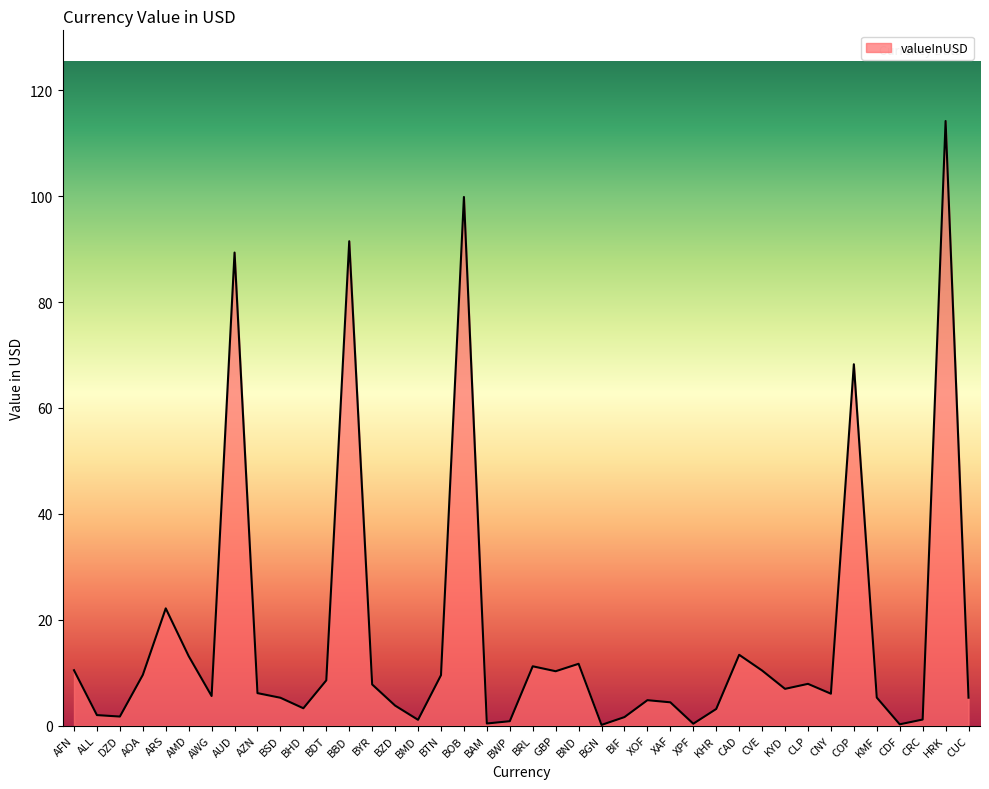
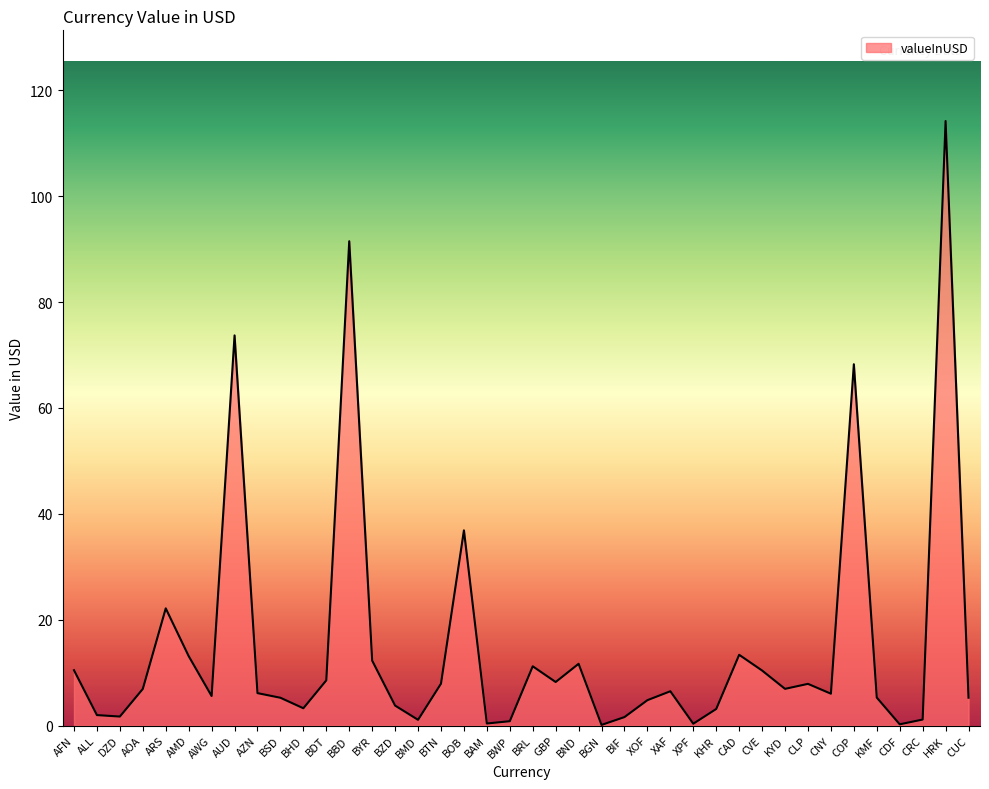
  {
    "AFN": 10,
    "ALL": 2,
    "DZD": 2,
-   "AOA": 10,
+   "AOA": 7,
    "ARS": 22,
    "AMD": 13,
    "AWG": 6,
-   "AUD": 89,
+   "AUD": 74,
    "AZN": 6,
    "BSD": 5,
    "BHD": 3,
    "BDT": 9,
    "BBD": 91,
-   "BYR": 8,
+   "BYR": 12,
    "BZD": 4,
    "BMD": 1,
-   "BTN": 10,
-   "BOB": 100,
+   "BTN": 8,
+   "BOB": 37,
    "BAM": 0,
    "BWP": 1,
    "BRL": 11,
-   "GBP": 10,
+   "GBP": 8,
    "BND": 12,
    "BGN": 0,
    "BIF": 2,
    "XOF": 5,
-   "XAF": 4,
+   "XAF": 6,
    "XPF": 0,
    "KHR": 3,
    "CAD": 13,
    "CVE": 10,
    "KYD": 7,
    "CLP": 8,
    "CNY": 6,
    "COP": 68,
    "KMF": 5,
    "CDF": 0,
    "CRC": 1,
    "HRK": 114,
    "CUC": 5
  }
